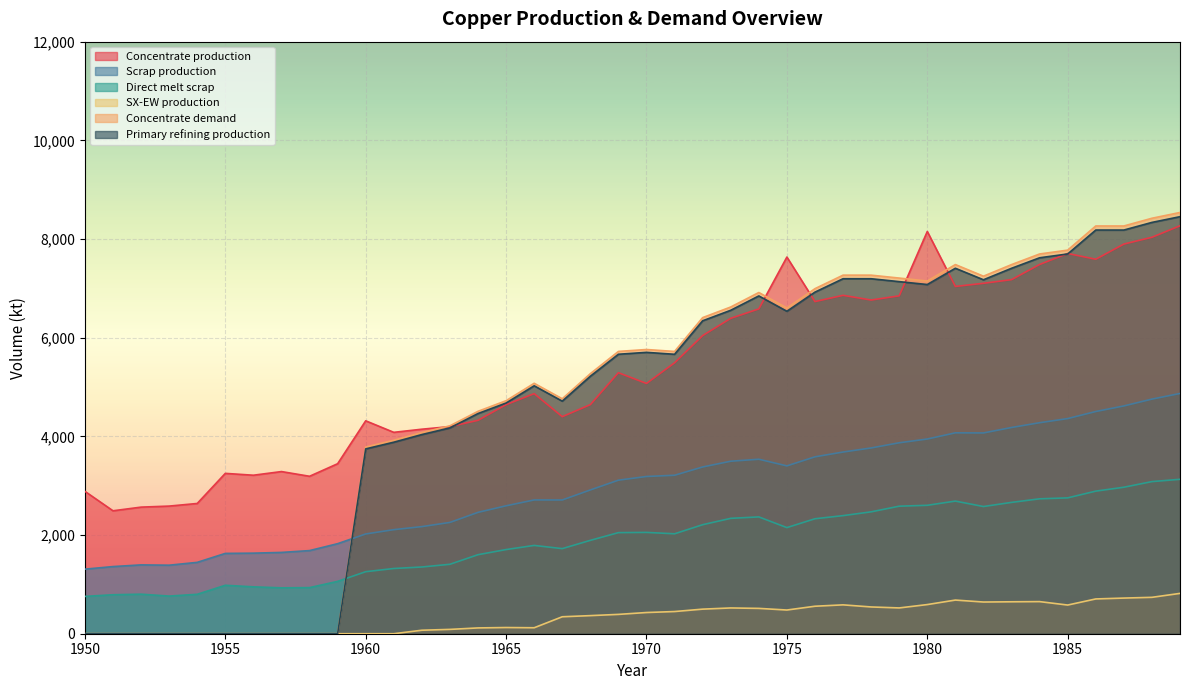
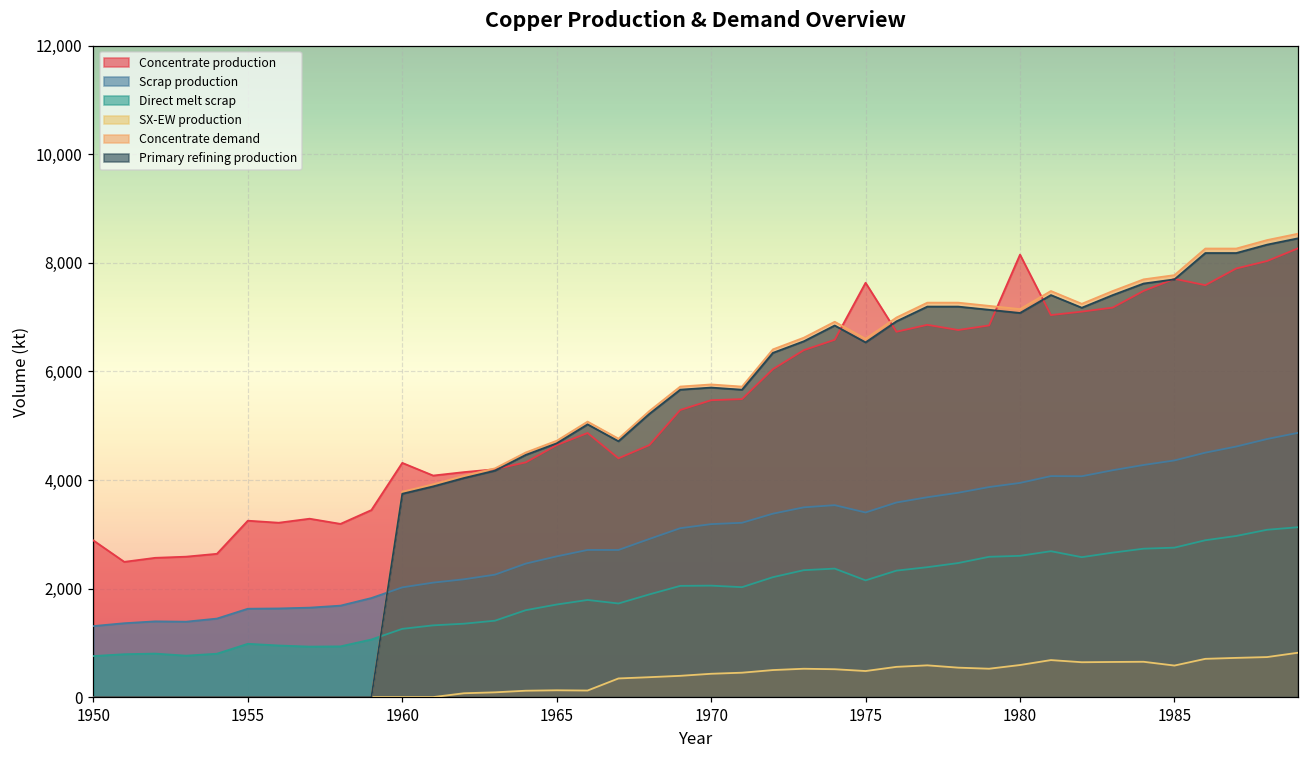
  {
    "Concentrate production": {
      "1950": "2,900",
      "1955": "3,300",
      "1960": "4,300",
-     "1970": "5,100",
+     "1970": "5,500",
      "1975": "7,600",
      "1980": "8,200"
    },
    "Primary refining production": {
      "1970": "5,700",
      "1975": "6,500",
      "1980": "7,100"
    }
  }
